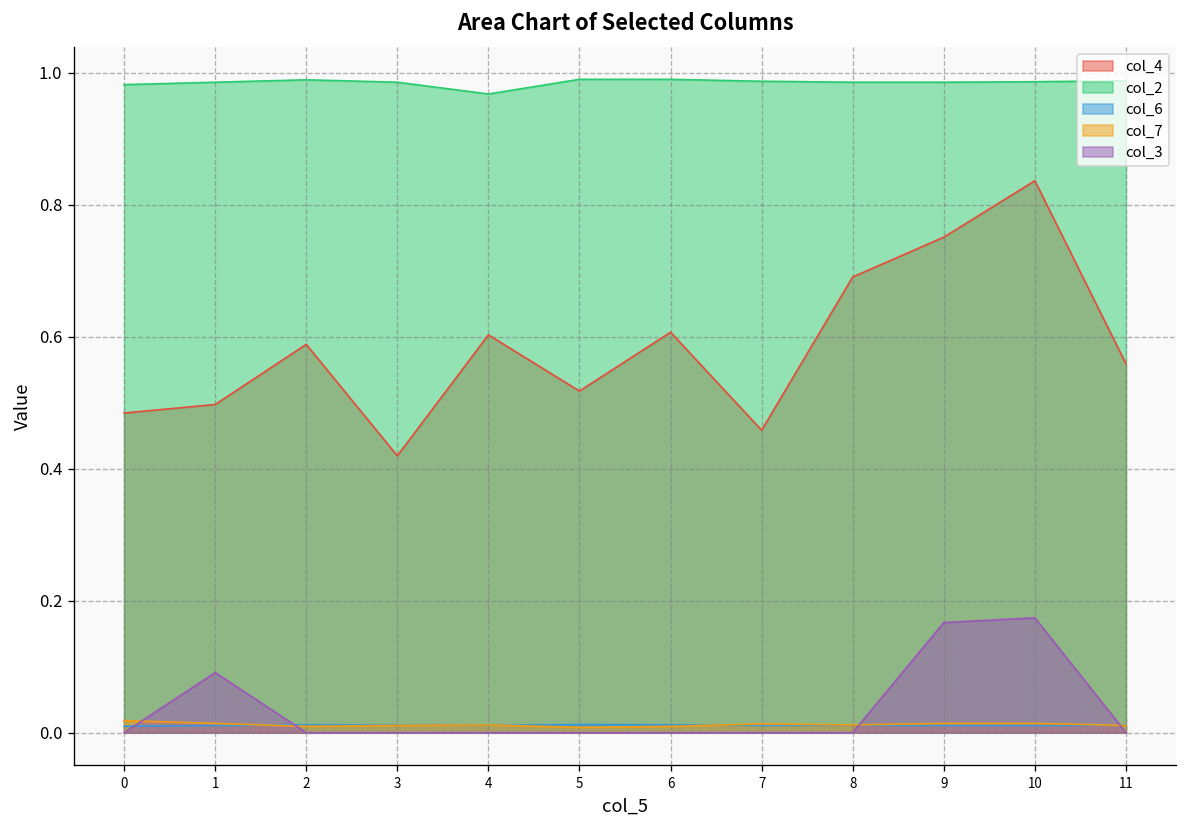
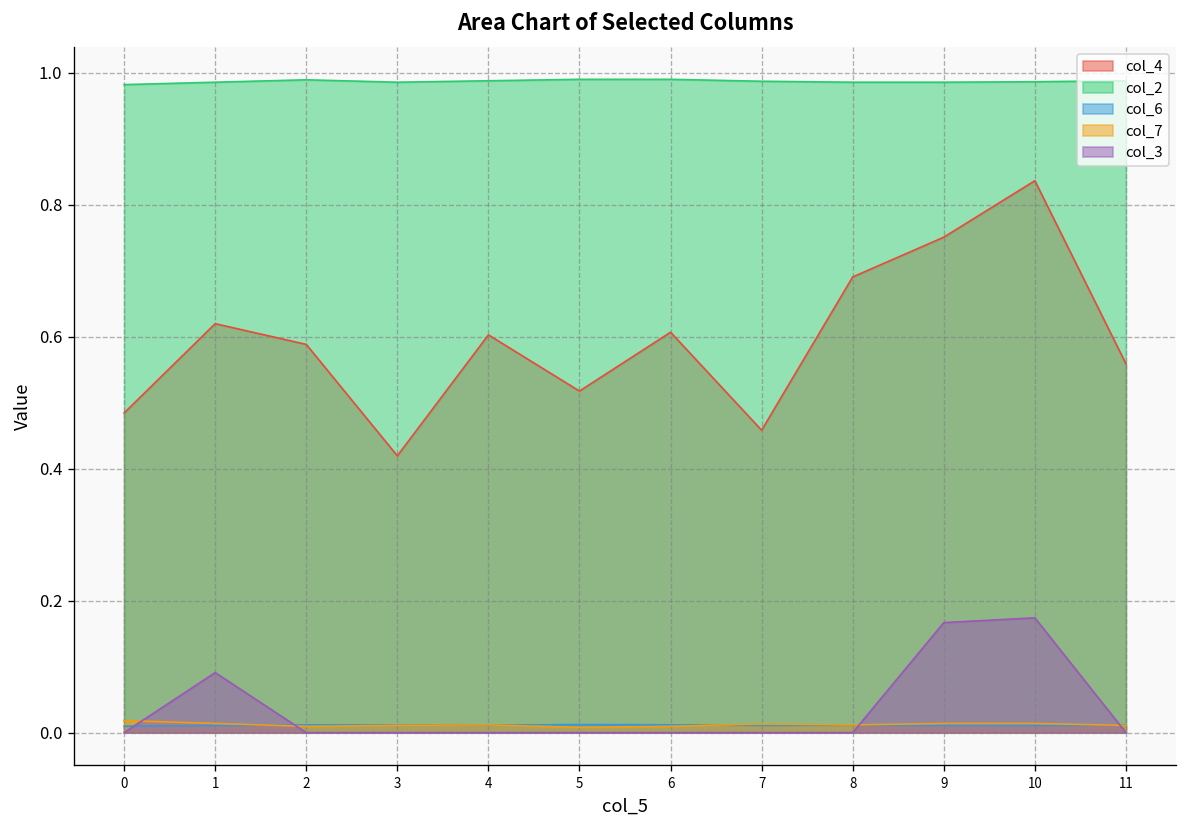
  {
    "col_4": {
      "0": 0.48,
-     "1": 0.50,
+     "1": 0.62,
      "2": 0.59,
      "3": 0.42,
      "4": 0.60,
      "5": 0.52,
      "6": 0.61,
      "7": 0.46,
      "8": 0.69,
      "9": 0.75,
      "10": 0.84,
      "11": 0.56
    },
    "col_2": {
      "0": 0.98,
      "1": 0.99,
      "2": 0.99,
      "3": 0.99,
-     "4": 0.97,
+     "4": 0.99,
      "5": 0.99,
      "6": 0.99,
      "7": 0.99,
      "8": 0.99,
      "9": 0.99,
      "10": 0.99
    },
    "col_6": {
      "0": 0.01
    },
    "col_7": {
      "0": 0.02
    },
    "col_3": {
      "0": 0.00,
      "1": 0.09,
      "2": 0.00,
      "3": 0.00,
      "4": 0.00,
      "5": 0.00,
      "6": 0.00,
      "7": 0.00,
      "8": 0.00,
      "9": 0.17,
      "10": 0.17,
      "11": 0.00
    }
  }
